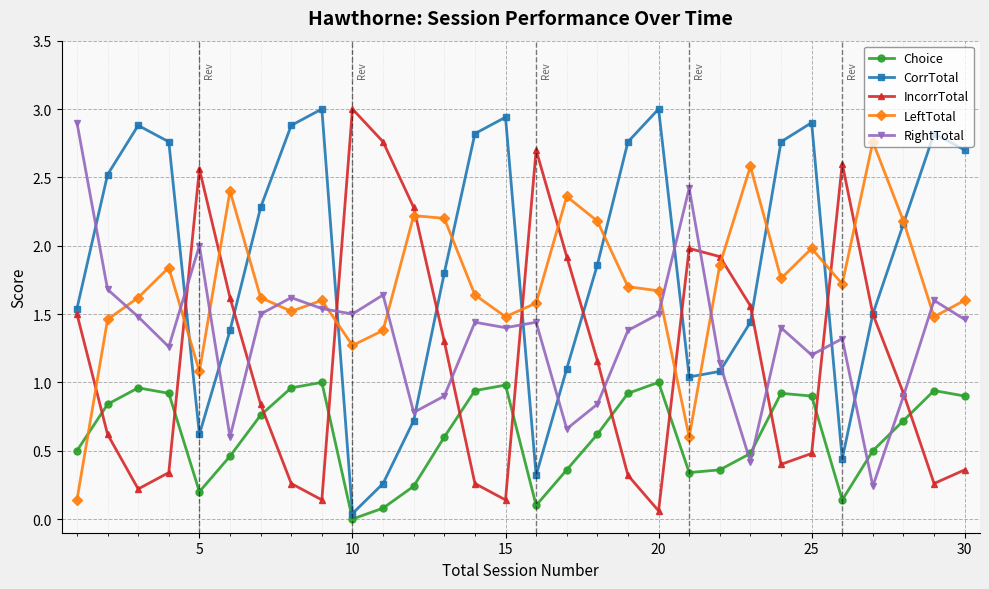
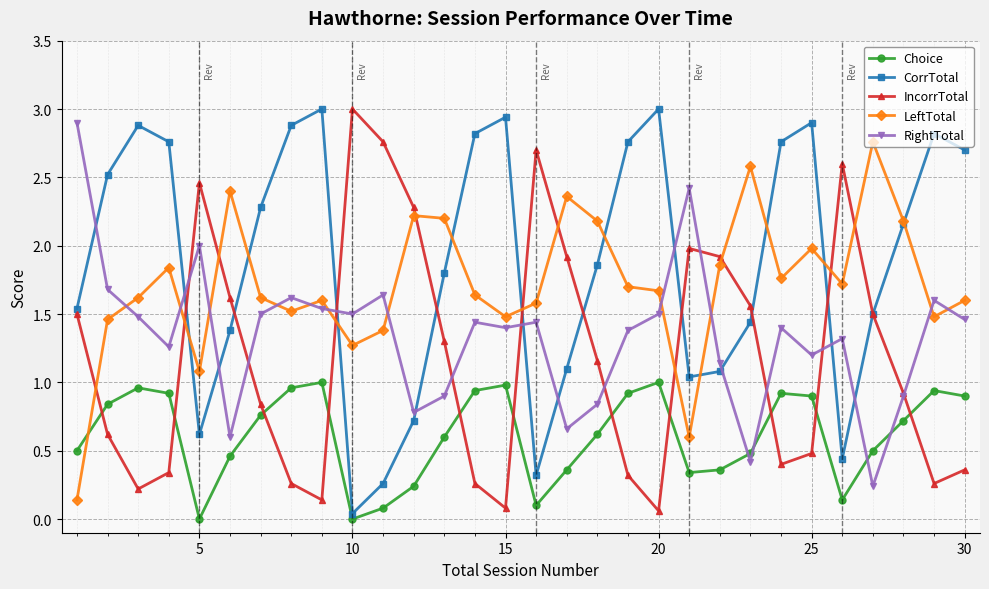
  {
    "Choice": {
-     "5": 0.2,
+     "5": 0.0,
      "10": 0.0,
      "15": 0.98,
      "20": 1.0,
      "25": 0.9,
      "30": 0.9
    },
    "CorrTotal": {
      "5": 0.62,
      "10": 0.04,
      "15": 2.94,
      "20": 3.00,
      "25": 2.90,
      "30": 2.70
    },
    "IncorrTotal": {
-     "5": 2.56,
+     "5": 2.46,
      "10": 3.00,
-     "15": 0.14,
+     "15": 0.08,
      "20": 0.06,
      "25": 0.48,
      "30": 0.36
    },
    "LeftTotal": {
      "5": 1.08,
      "10": 1.27,
      "15": 1.48,
      "20": 1.67,
      "25": 1.98,
      "30": 1.60
    },
    "RightTotal": {
      "5": 2.00,
      "10": 1.50,
      "15": 1.40,
      "20": 1.50,
      "25": 1.20,
      "30": 1.46
    }
  }
